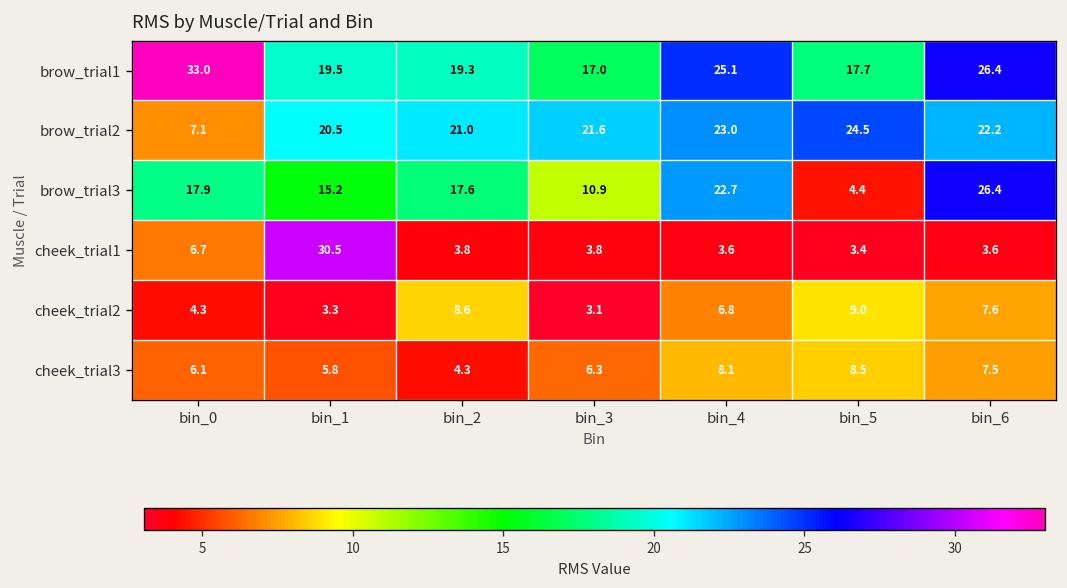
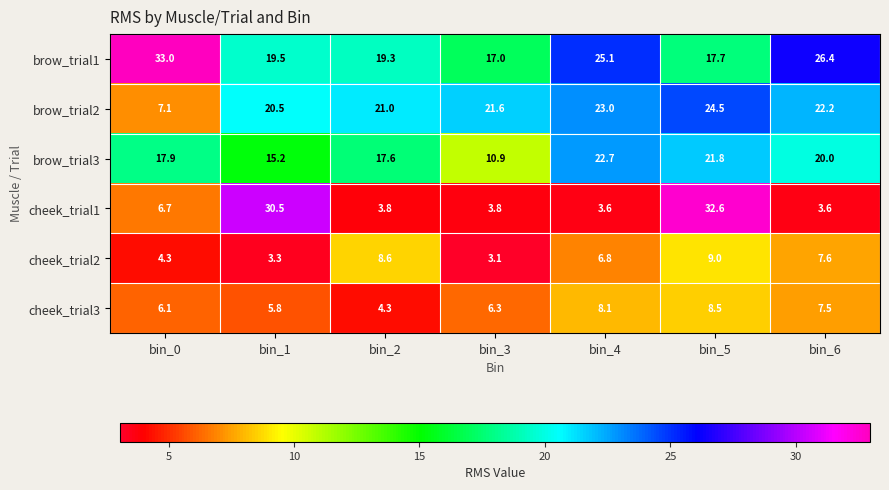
  {
    "brow_trial1": {
      "bin_0": 33.0,
      "bin_1": 19.5,
      "bin_2": 19.3,
      "bin_3": 17.0,
      "bin_4": 25.1,
      "bin_5": 17.7,
      "bin_6": 26.4
    },
    "brow_trial2": {
      "bin_0": 7.1,
      "bin_1": 20.5,
      "bin_2": 21.0,
      "bin_3": 21.6,
      "bin_4": 23.0,
      "bin_5": 24.5,
      "bin_6": 22.2
    },
    "brow_trial3": {
      "bin_0": 17.9,
      "bin_1": 15.2,
      "bin_2": 17.6,
      "bin_3": 10.9,
      "bin_4": 22.7,
-     "bin_5": 4.4,
-     "bin_6": 26.4
+     "bin_5": 21.8,
+     "bin_6": 20.0
    },
    "cheek_trial1": {
      "bin_0": 6.7,
      "bin_1": 30.5,
      "bin_2": 3.8,
      "bin_3": 3.8,
      "bin_4": 3.6,
-     "bin_5": 3.4,
+     "bin_5": 32.6,
      "bin_6": 3.6
    },
    "cheek_trial2": {
      "bin_0": 4.3,
      "bin_1": 3.3,
      "bin_2": 8.6,
      "bin_3": 3.1,
      "bin_4": 6.8,
      "bin_5": 9.0,
      "bin_6": 7.6
    },
    "cheek_trial3": {
      "bin_0": 6.1,
      "bin_1": 5.8,
      "bin_2": 4.3,
      "bin_3": 6.3,
      "bin_4": 8.1,
      "bin_5": 8.5,
      "bin_6": 7.5
    }
  }
